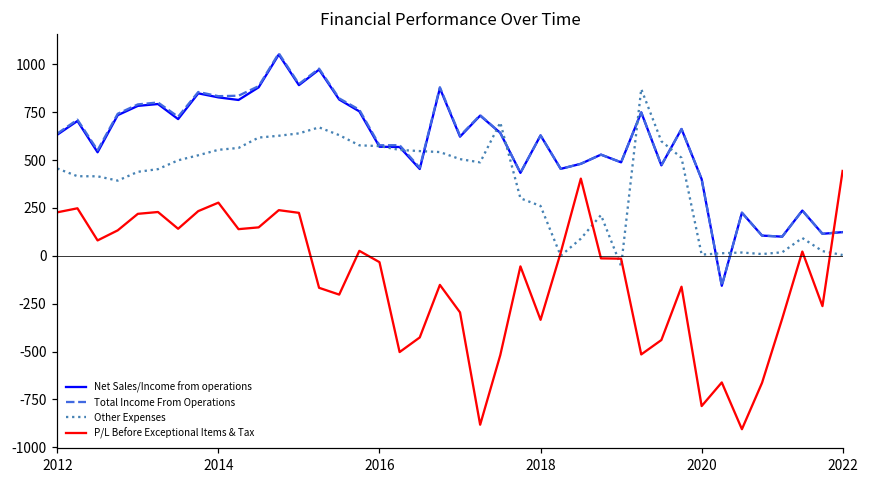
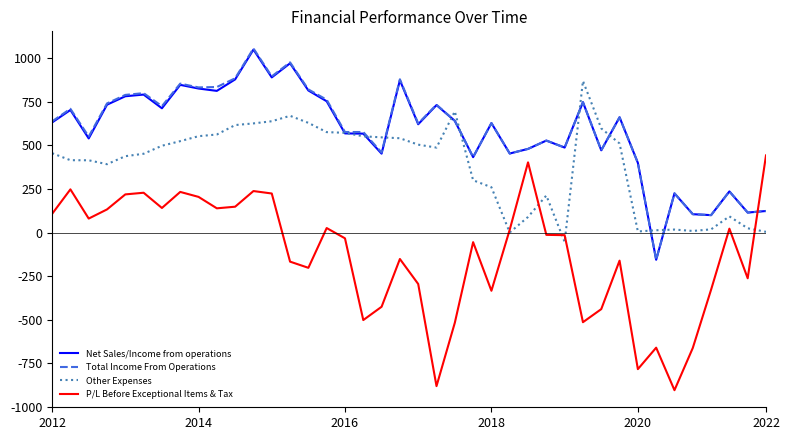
  {
    "P/L Before Exceptional Items & Tax": {
-     "2012": 230,
-     "2014": 280,
+     "2012": 110,
+     "2014": 200,
      "2016": -30,
      "2018": -330,
      "2020": -780,
      "2022": 440
    }
  }
